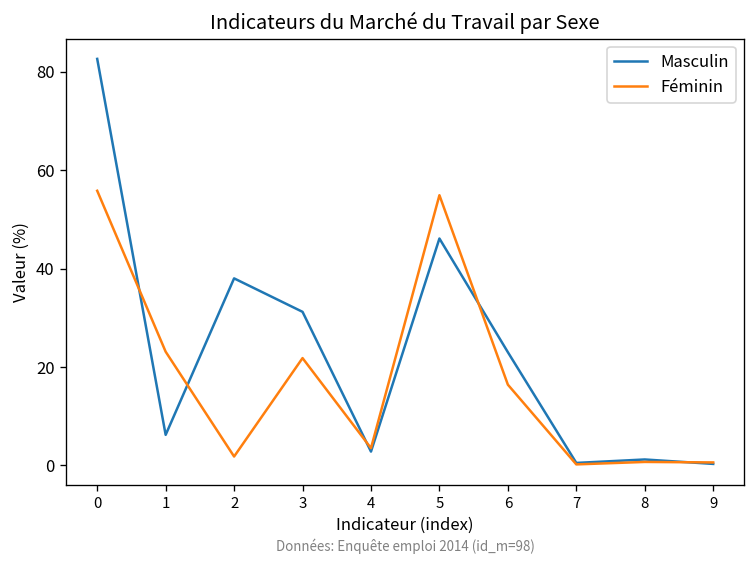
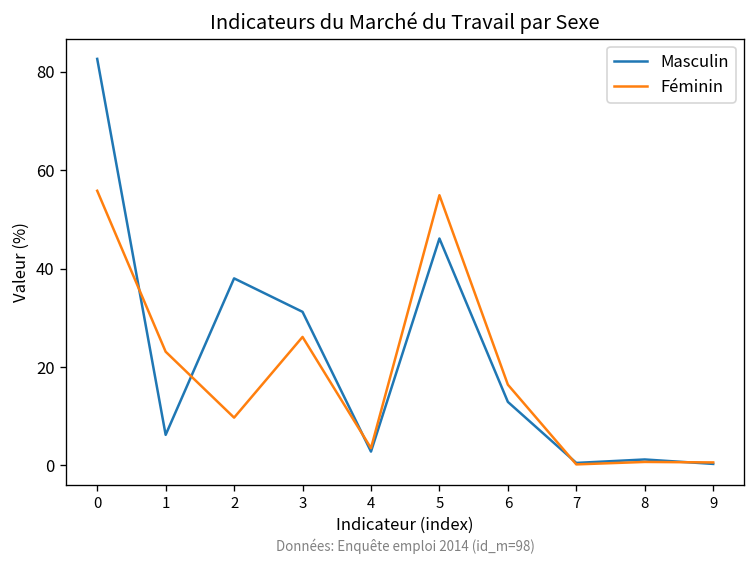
  {
    "Masculin": {
      "0": 83,
      "1": 6,
      "2": 38,
      "3": 31,
      "4": 3,
      "5": 46,
-     "6": 23
+     "6": 13
    },
    "Féminin": {
      "0": 56,
      "1": 23,
-     "2": 2,
-     "3": 22,
+     "2": 10,
+     "3": 26,
      "4": 4,
      "5": 55,
      "6": 16
    }
  }
